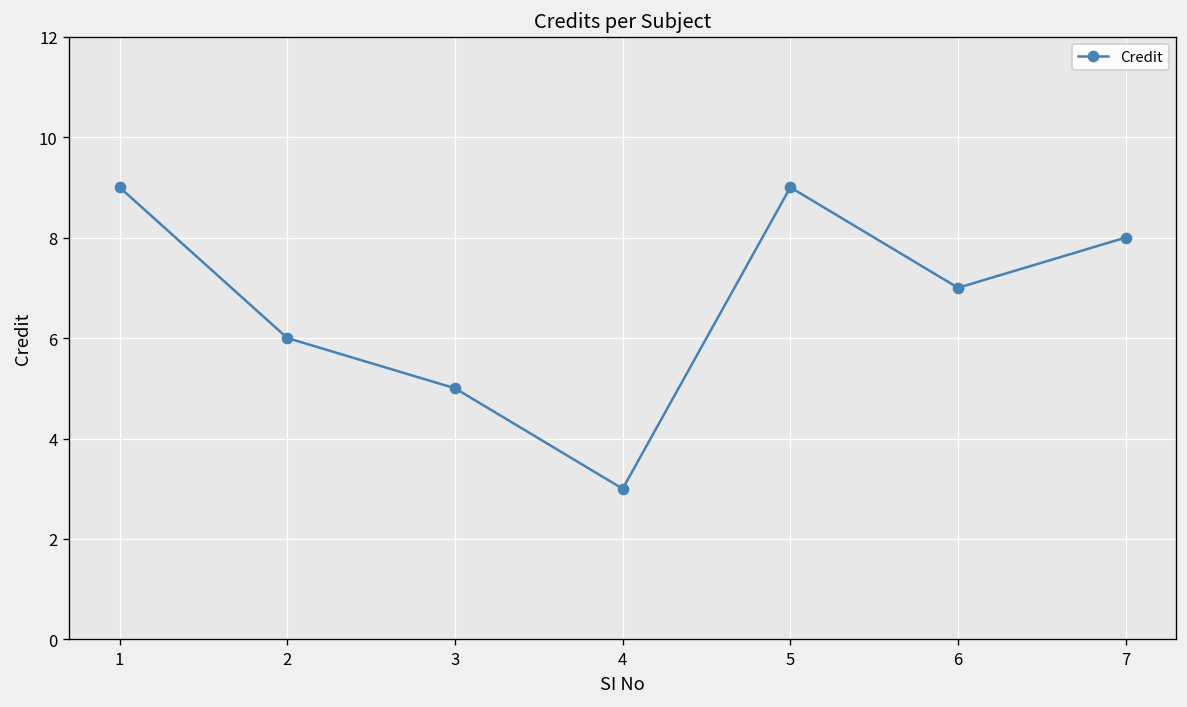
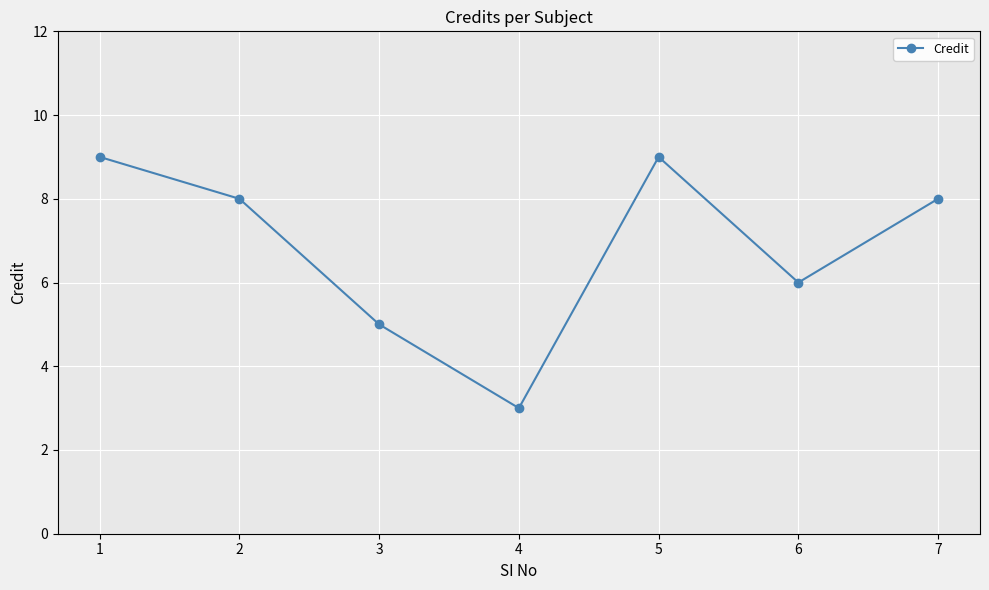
  {
    "1": 9,
-   "2": 6,
+   "2": 8,
    "3": 5,
    "4": 3,
    "5": 9,
-   "6": 7,
+   "6": 6,
    "7": 8
  }
